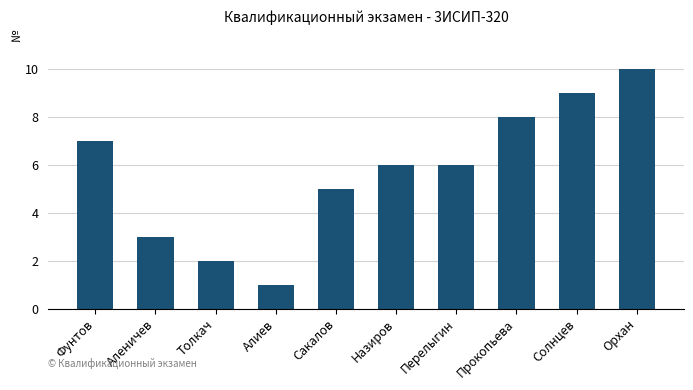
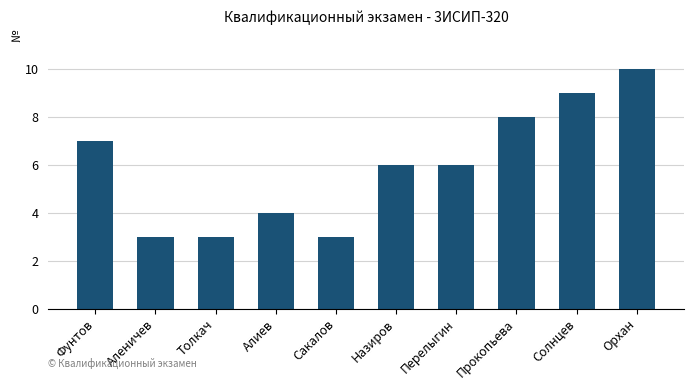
  {
    "Фунтов": 7,
    "Аленичев": 3,
-   "Толкач": 2,
-   "Алиев": 1,
-   "Сакалов": 5,
+   "Толкач": 3,
+   "Алиев": 4,
+   "Сакалов": 3,
    "Назиров": 6,
    "Перелыгин": 6,
    "Прокопьева": 8,
    "Солнцев": 9,
    "Орхан": 10
  }
